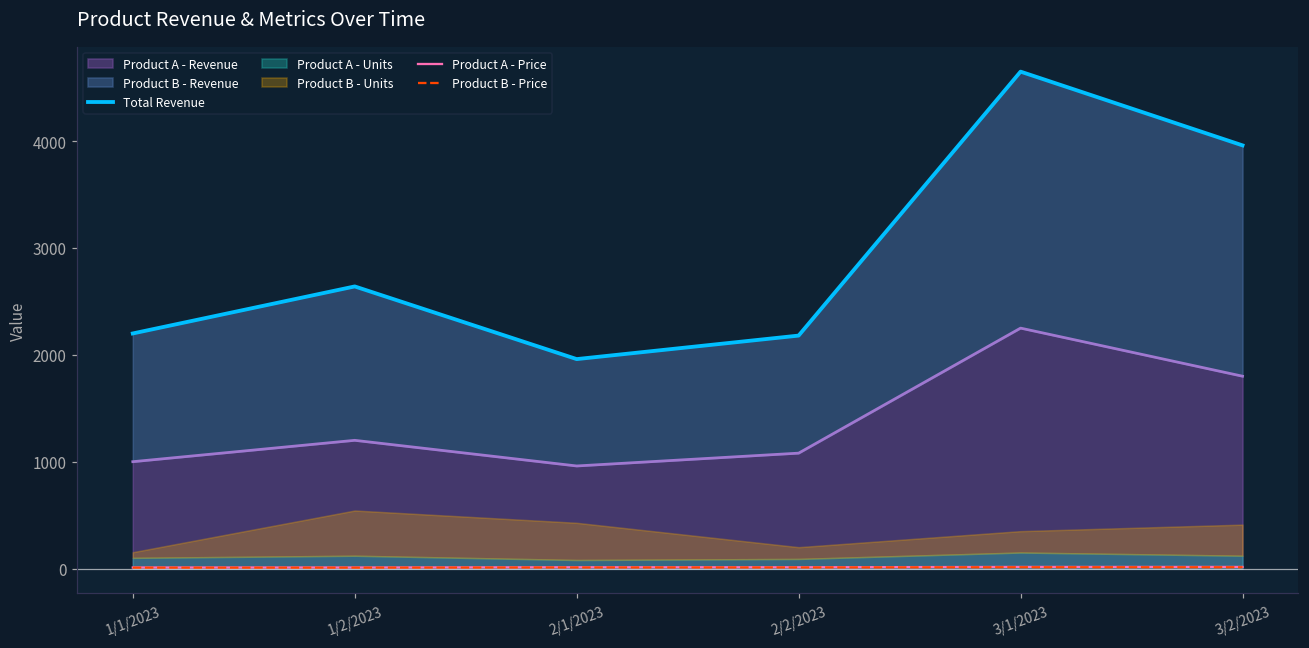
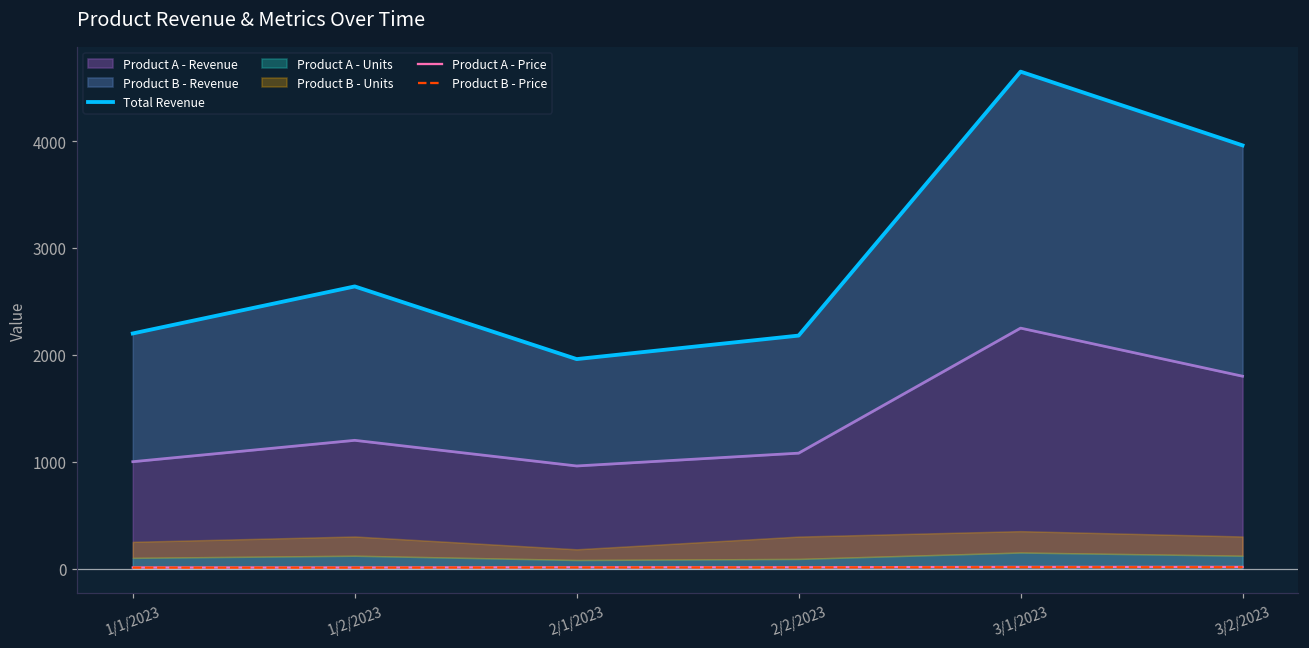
  {
    "Product B - Units": {
-     "1/1/2023": 100,
-     "1/2/2023": 400,
-     "2/1/2023": 300,
-     "2/2/2023": 100,
+     "1/1/2023": 200,
+     "1/2/2023": 200,
+     "2/1/2023": 100,
+     "2/2/2023": 200,
      "3/1/2023": 200,
-     "3/2/2023": 300
+     "3/2/2023": 200
    }
  }
